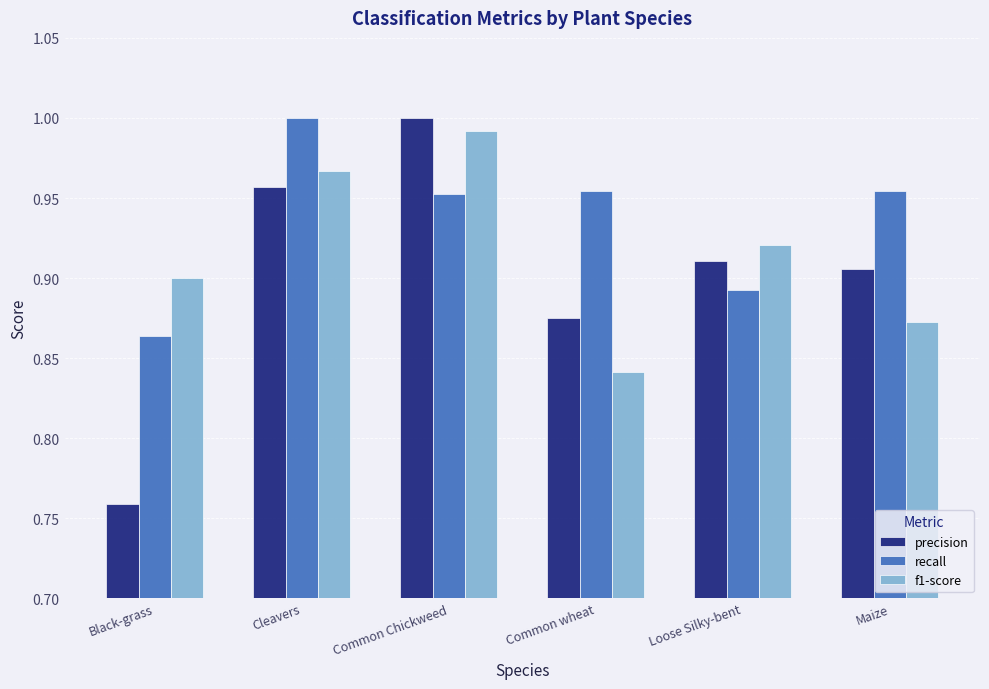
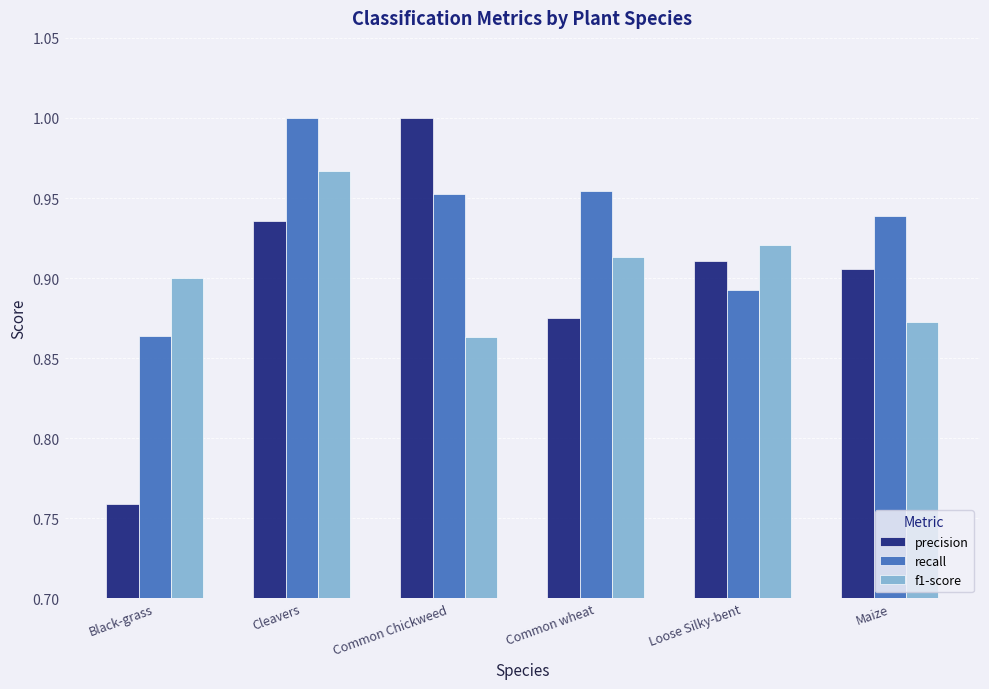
  {
    "precision": {
      "Black-grass": 0.759,
-     "Cleavers": 0.957,
+     "Cleavers": 0.935,
      "Common Chickweed": 1.000,
      "Common wheat": 0.875,
      "Loose Silky-bent": 0.911,
      "Maize": 0.906
    },
    "recall": {
      "Black-grass": 0.864,
      "Cleavers": 1.000,
      "Common Chickweed": 0.953,
      "Common wheat": 0.955,
      "Loose Silky-bent": 0.892,
-     "Maize": 0.955
+     "Maize": 0.939
    },
    "f1-score": {
      "Black-grass": 0.900,
      "Cleavers": 0.967,
-     "Common Chickweed": 0.992,
-     "Common wheat": 0.841,
+     "Common Chickweed": 0.863,
+     "Common wheat": 0.913,
      "Loose Silky-bent": 0.921,
      "Maize": 0.873
    }
  }
